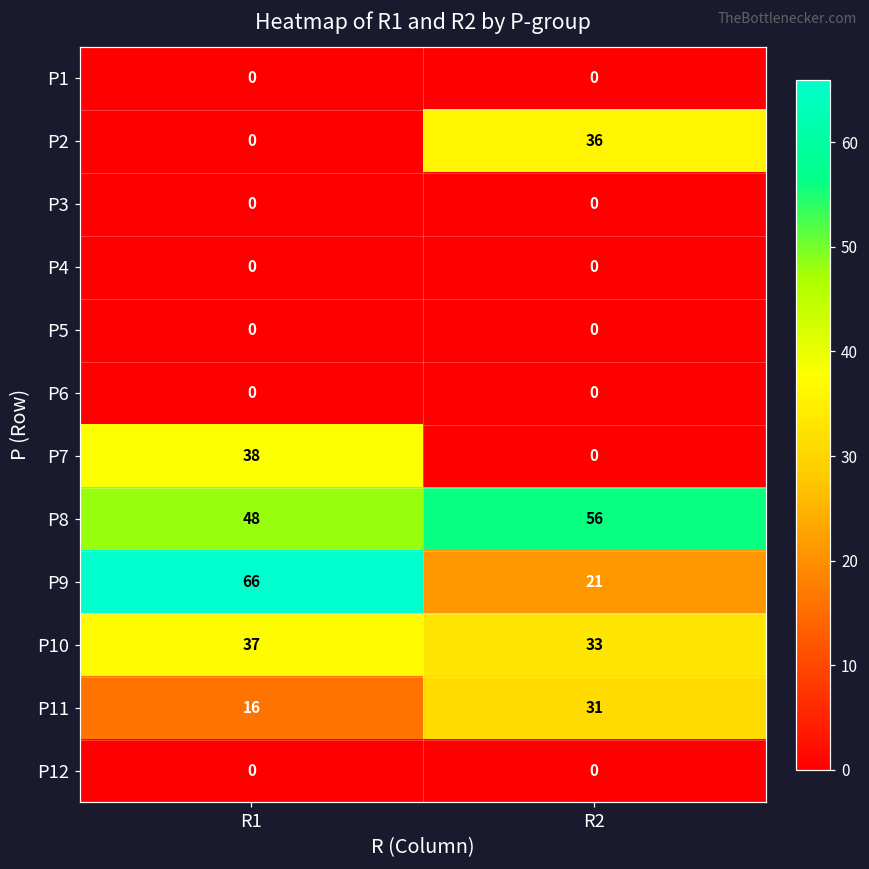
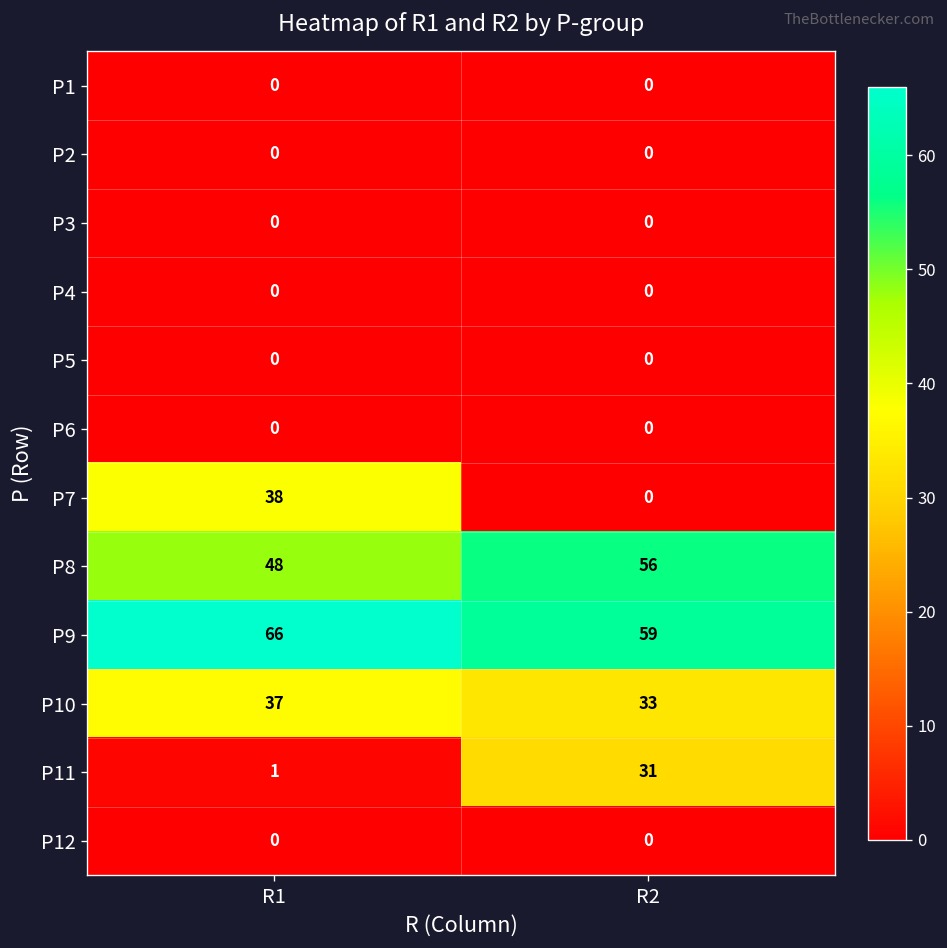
  {
    "P1": {
      "R1": 0,
      "R2": 0
    },
    "P2": {
      "R1": 0,
-     "R2": 36
+     "R2": 0
    },
    "P3": {
      "R1": 0,
      "R2": 0
    },
    "P4": {
      "R1": 0,
      "R2": 0
    },
    "P5": {
      "R1": 0,
      "R2": 0
    },
    "P6": {
      "R1": 0,
      "R2": 0
    },
    "P7": {
      "R1": 38,
      "R2": 0
    },
    "P8": {
      "R1": 48,
      "R2": 56
    },
    "P9": {
      "R1": 66,
-     "R2": 21
+     "R2": 59
    },
    "P10": {
      "R1": 37,
      "R2": 33
    },
    "P11": {
-     "R1": 16,
+     "R1": 1,
      "R2": 31
    },
    "P12": {
      "R1": 0,
      "R2": 0
    }
  }
